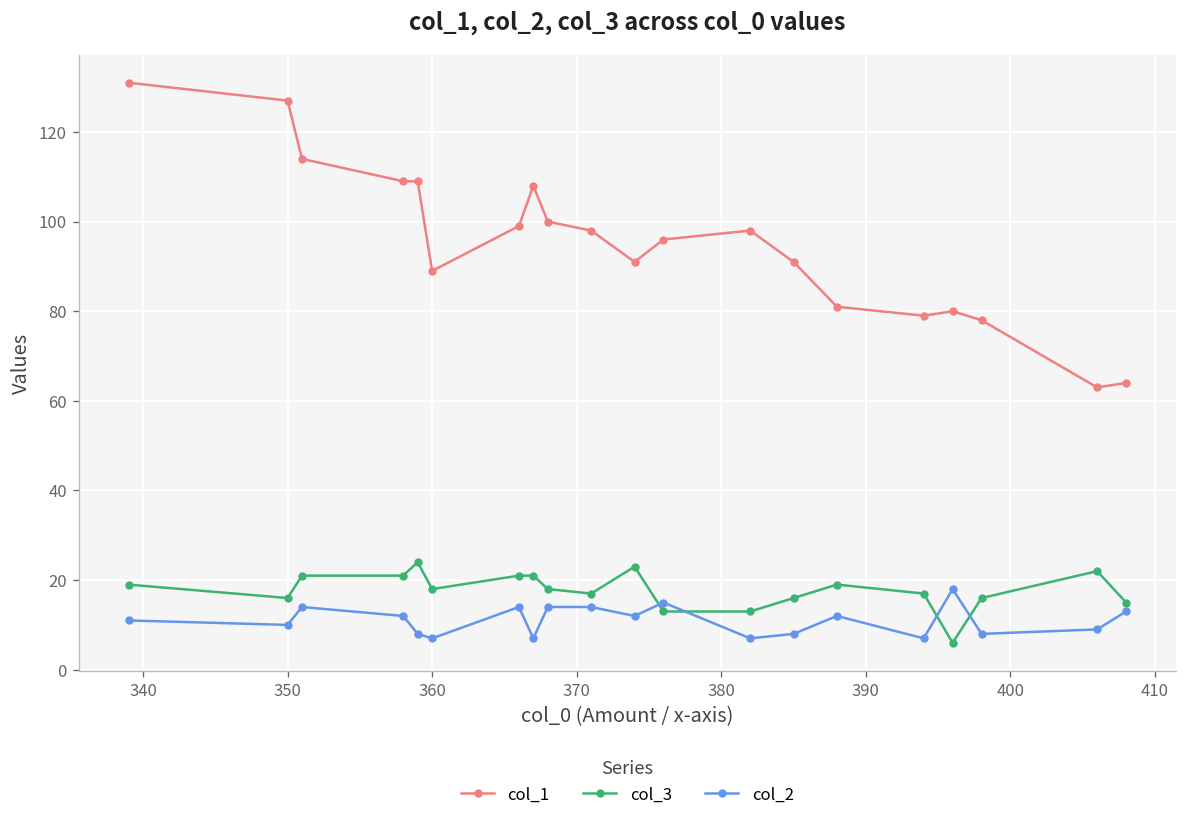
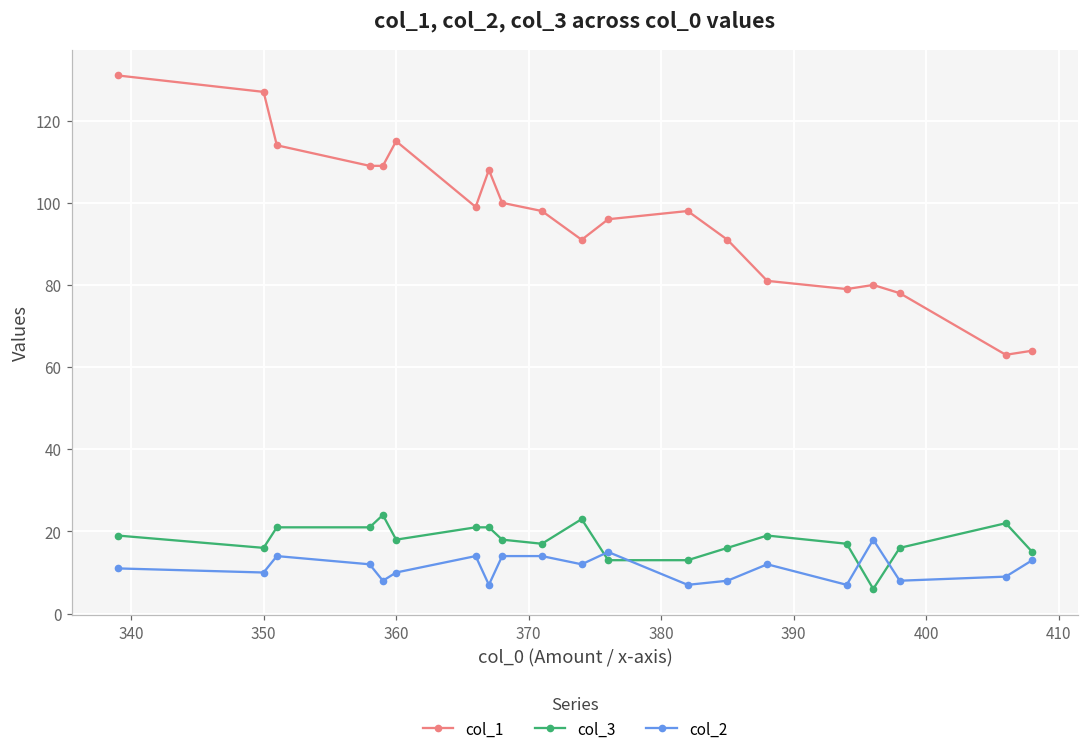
  {
    "col_1": {
      "350": 127,
-     "360": 89
+     "360": 115
    },
    "col_3": {
      "350": 16,
      "360": 18
    },
    "col_2": {
      "350": 10,
-     "360": 7
+     "360": 10
    }
  }
